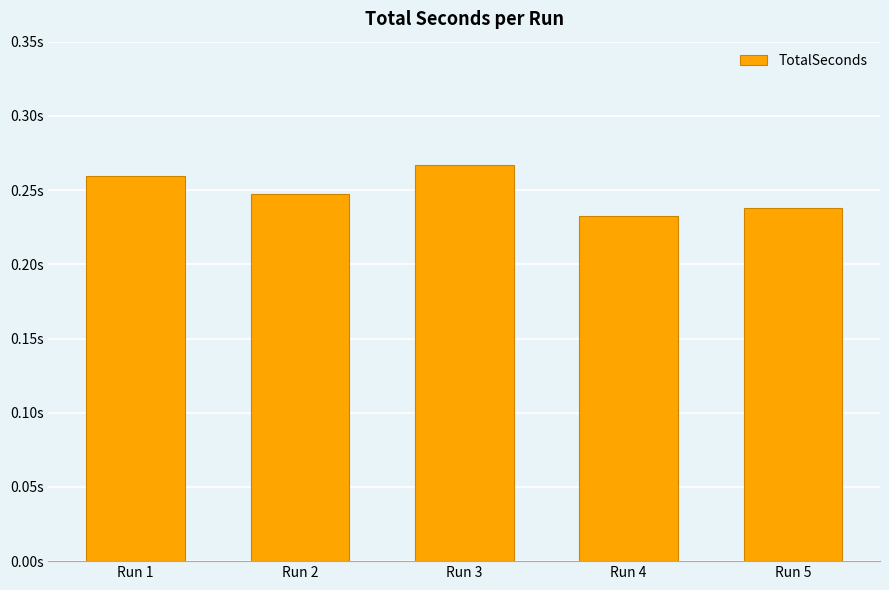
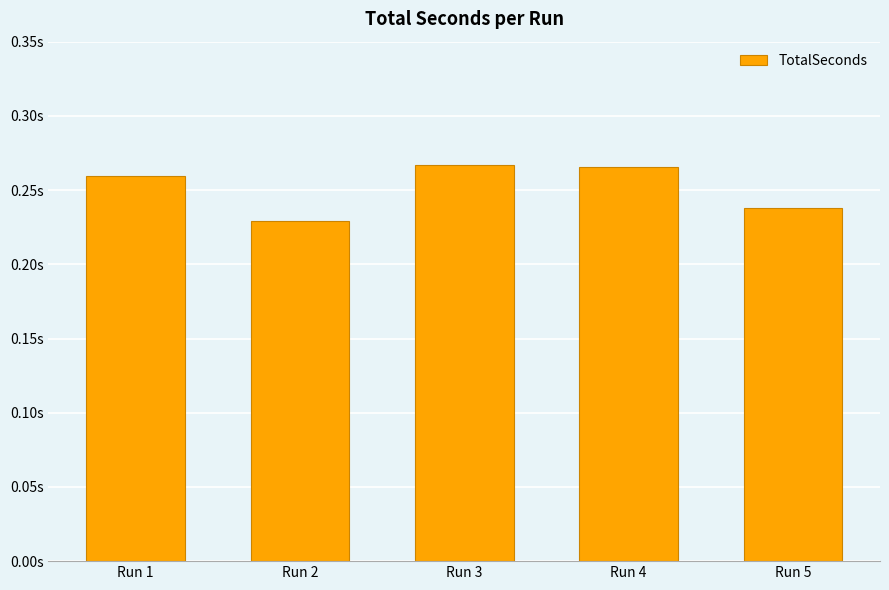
  {
    "Run 1": "0.259s",
-   "Run 2": "0.247s",
+   "Run 2": "0.229s",
    "Run 3": "0.267s",
-   "Run 4": "0.232s",
+   "Run 4": "0.265s",
    "Run 5": "0.238s"
  }
